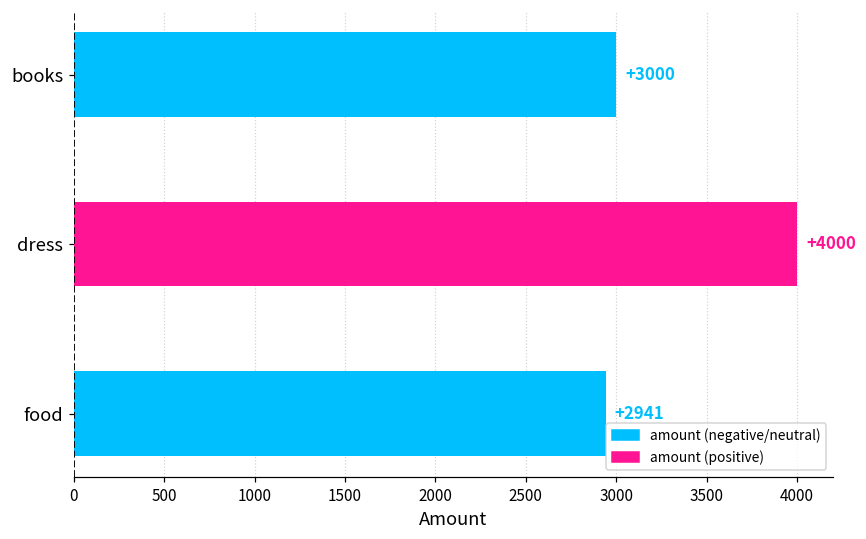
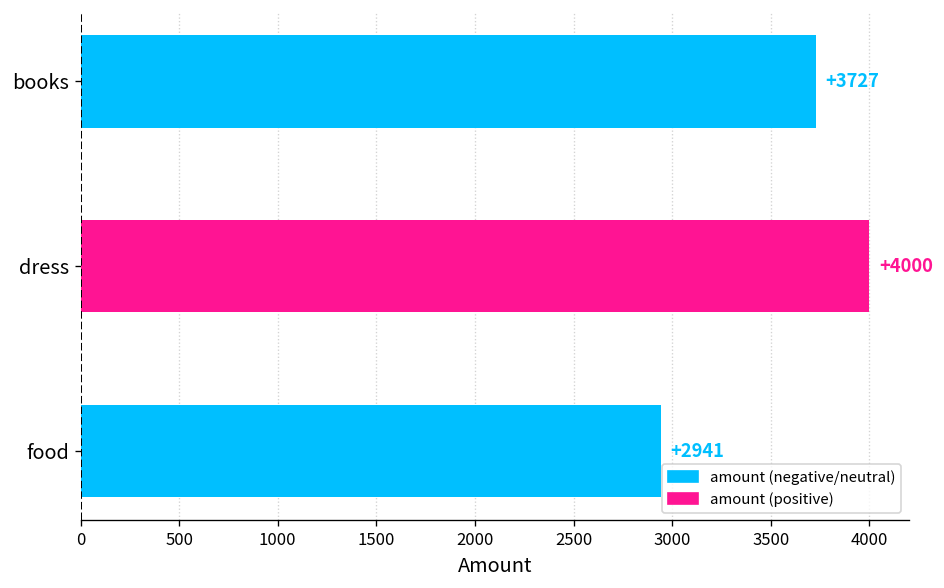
  {
-   "books": "+3000",
+   "books": "+3727",
    "dress": "+4000",
    "food": "+2941"
  }
